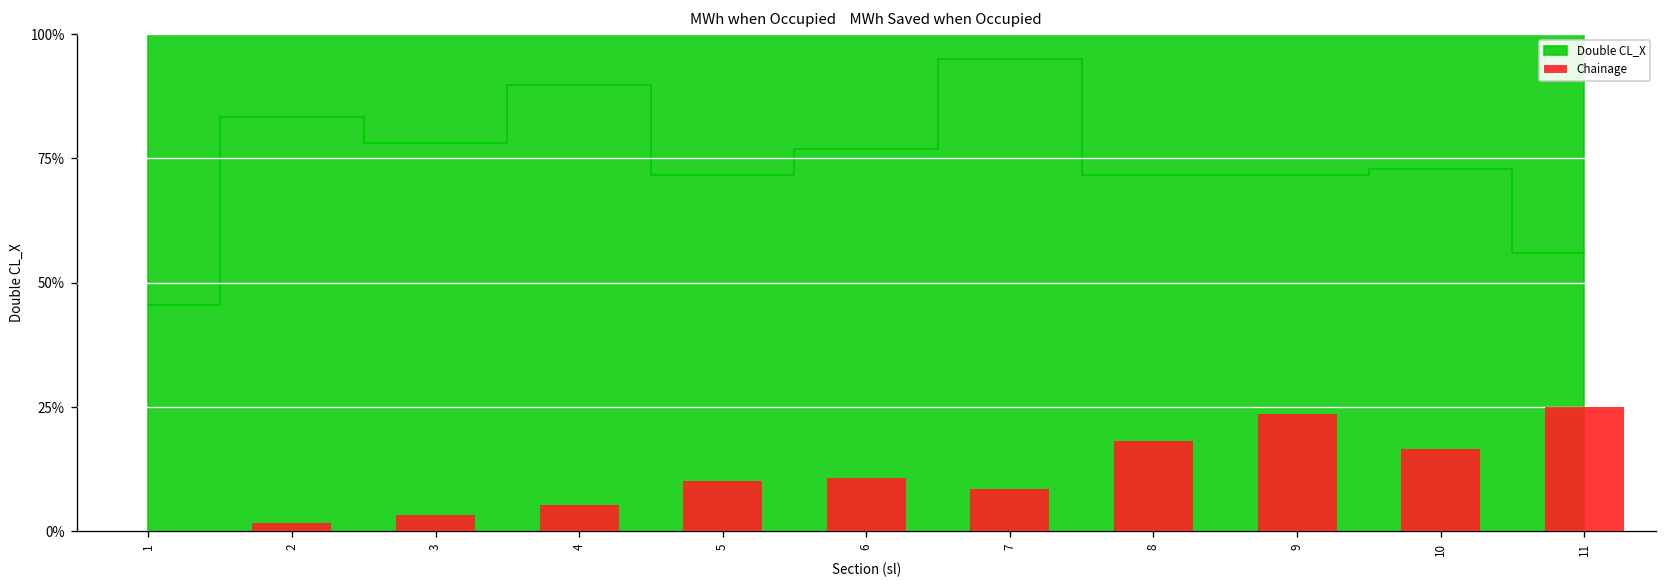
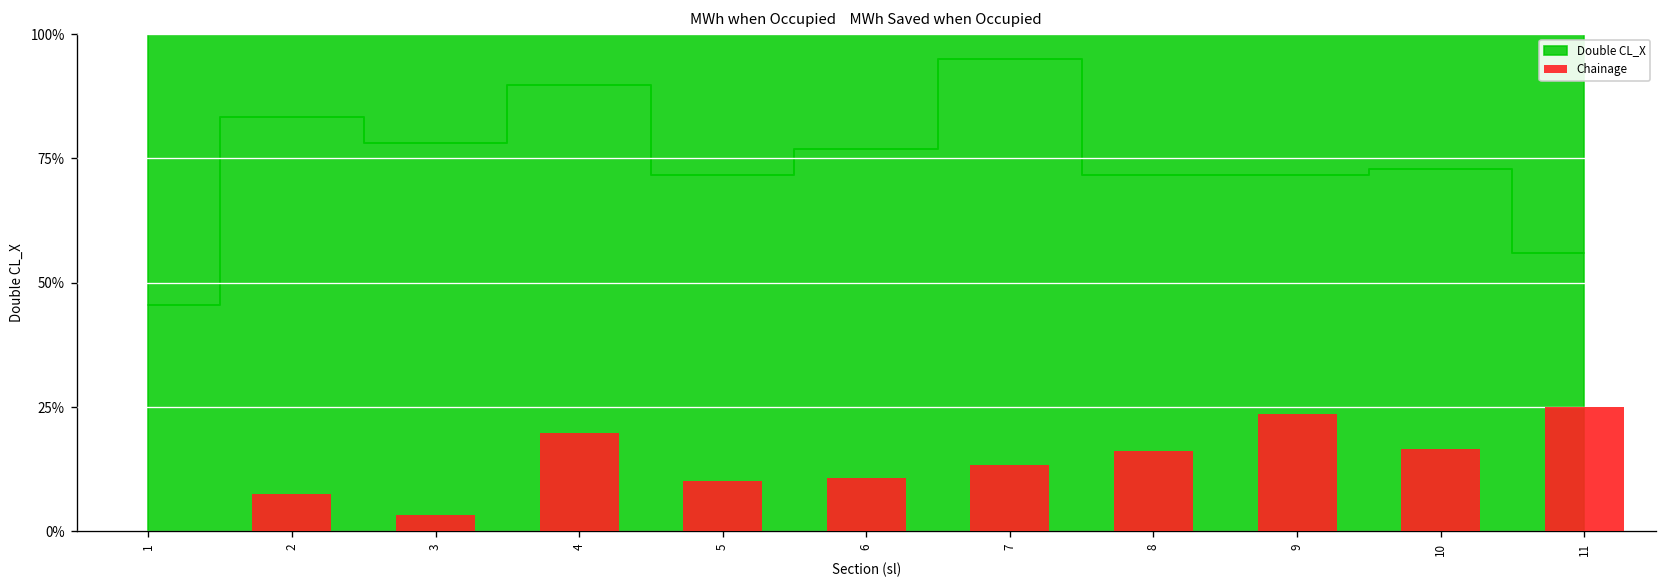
  {
    "Chainage": {
      "1": "0%",
-     "2": "2%",
+     "2": "8%",
      "3": "3%",
-     "4": "5%",
+     "4": "20%",
      "5": "10%",
      "6": "11%",
-     "7": "9%",
-     "8": "18%",
+     "7": "13%",
+     "8": "16%",
      "9": "24%",
      "10": "17%",
      "11": "25%"
    }
  }
